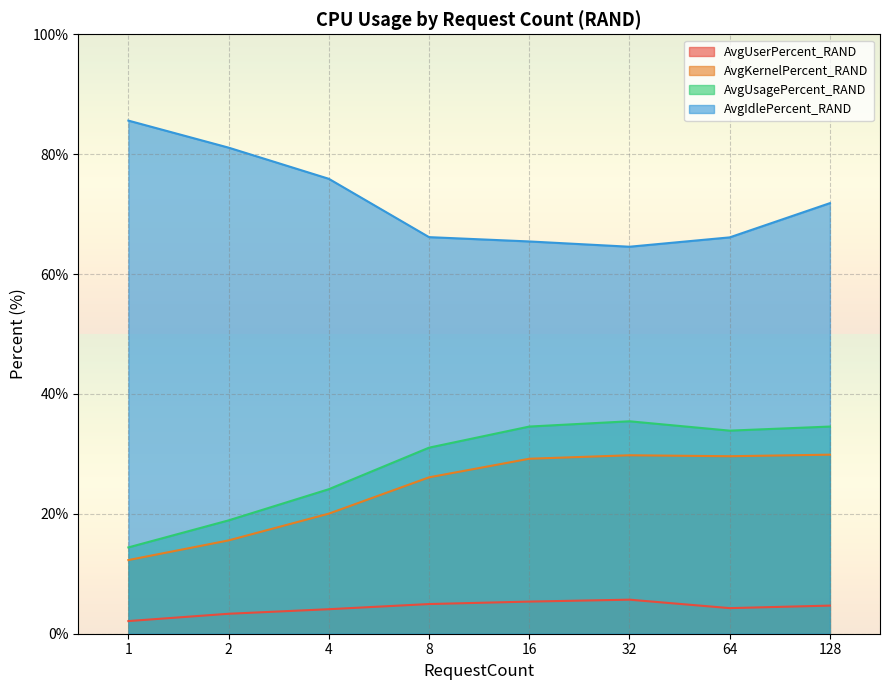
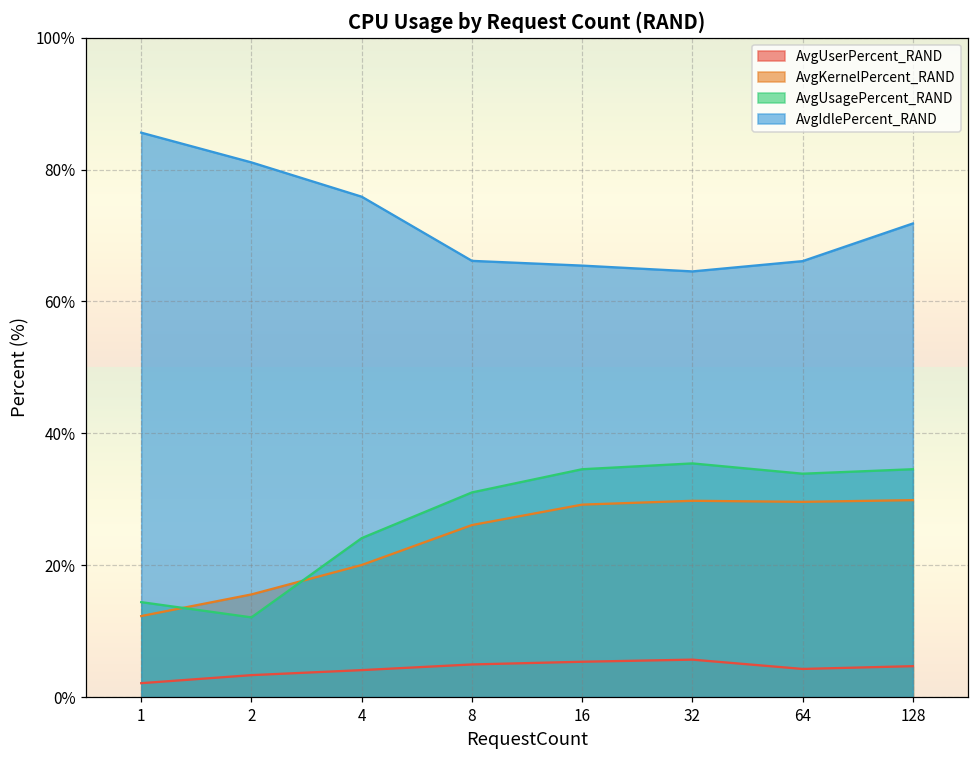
  {
    "AvgUsagePercent_RAND": {
      "1": "14%",
-     "2": "19%",
+     "2": "12%",
      "4": "24%",
      "8": "31%",
      "16": "35%",
      "32": "35%",
      "64": "34%",
      "128": "35%"
    },
    "AvgIdlePercent_RAND": {
      "1": "86%",
      "2": "81%",
      "4": "76%",
      "8": "66%",
      "16": "65%",
      "32": "65%",
      "64": "66%",
      "128": "72%"
    }
  }
